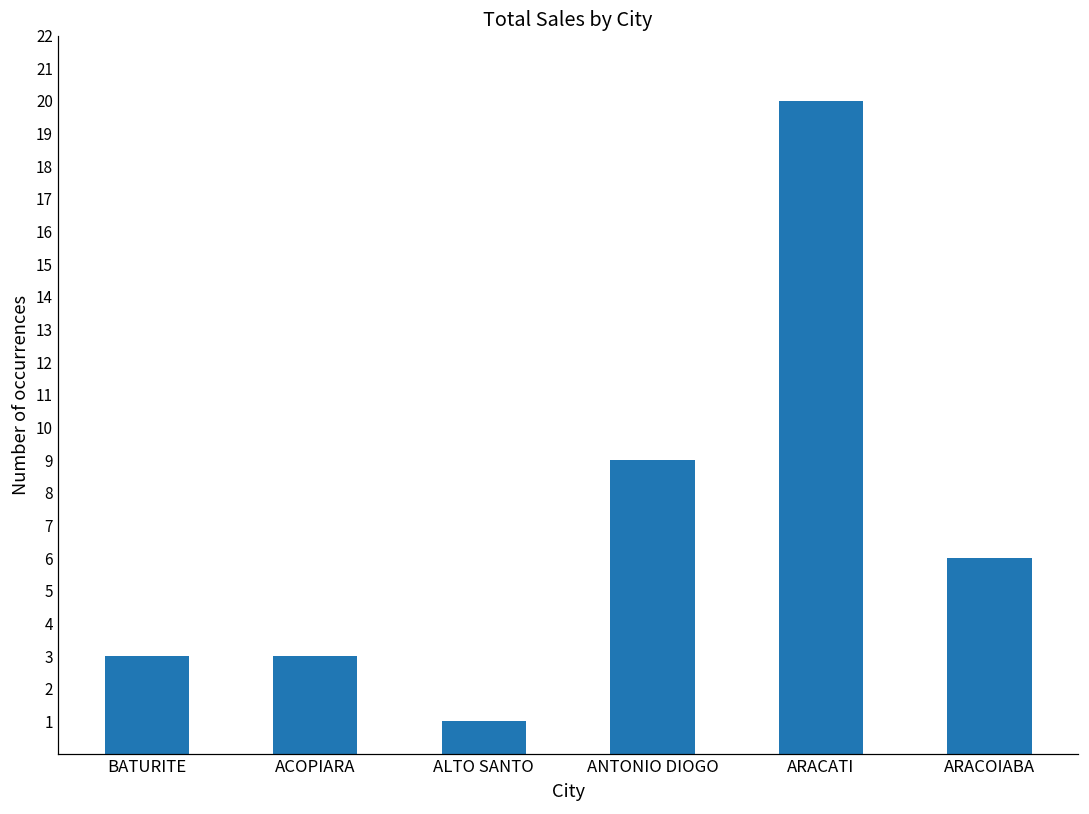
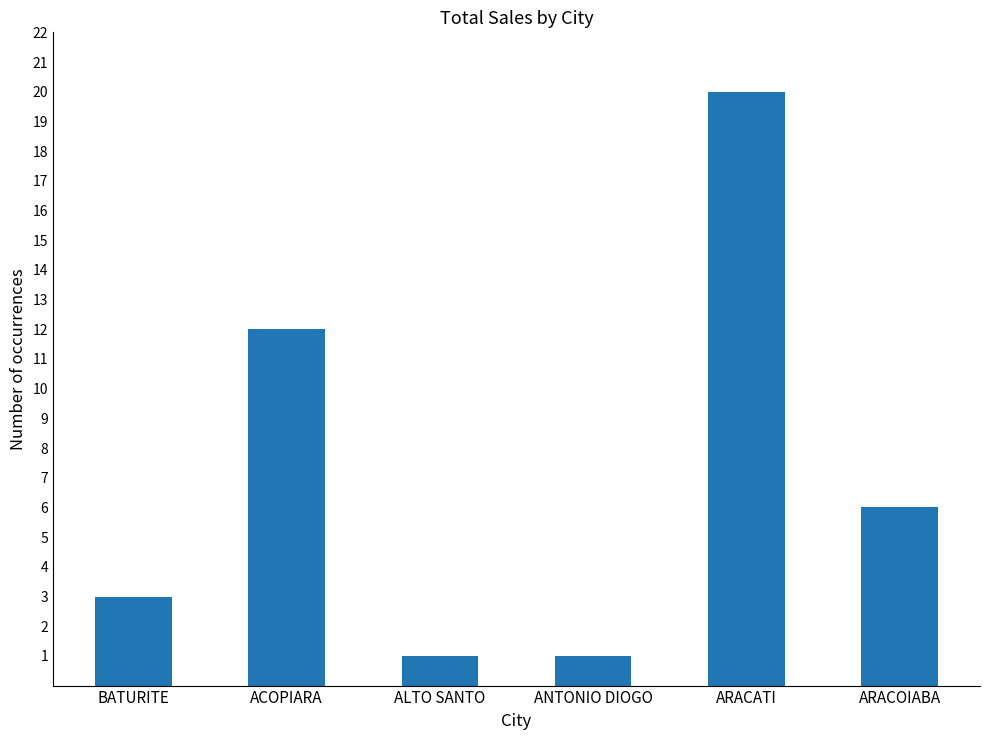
  {
    "BATURITE": 3,
-   "ACOPIARA": 3,
+   "ACOPIARA": 12,
    "ALTO SANTO": 1,
-   "ANTONIO DIOGO": 9,
+   "ANTONIO DIOGO": 1,
    "ARACATI": 20,
    "ARACOIABA": 6
  }
